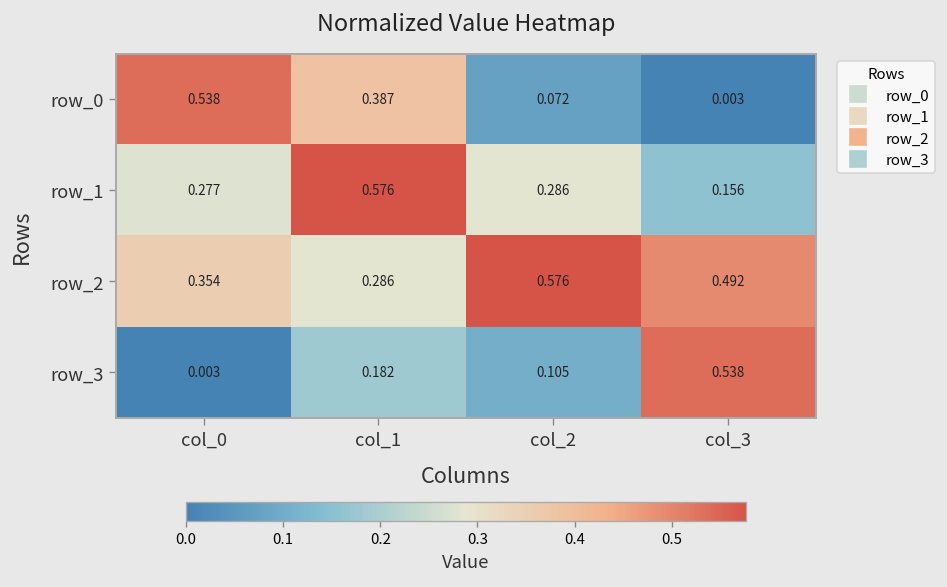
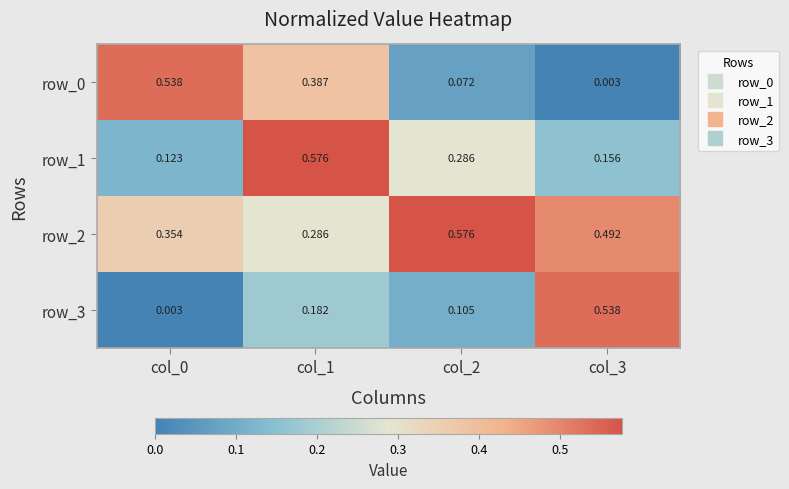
  {
    "row_0": {
      "col_0": 0.538,
      "col_1": 0.387,
      "col_2": 0.072,
      "col_3": 0.003
    },
    "row_1": {
-     "col_0": 0.277,
+     "col_0": 0.123,
      "col_1": 0.576,
      "col_2": 0.286,
      "col_3": 0.156
    },
    "row_2": {
      "col_0": 0.354,
      "col_1": 0.286,
      "col_2": 0.576,
      "col_3": 0.492
    },
    "row_3": {
      "col_0": 0.003,
      "col_1": 0.182,
      "col_2": 0.105,
      "col_3": 0.538
    }
  }
